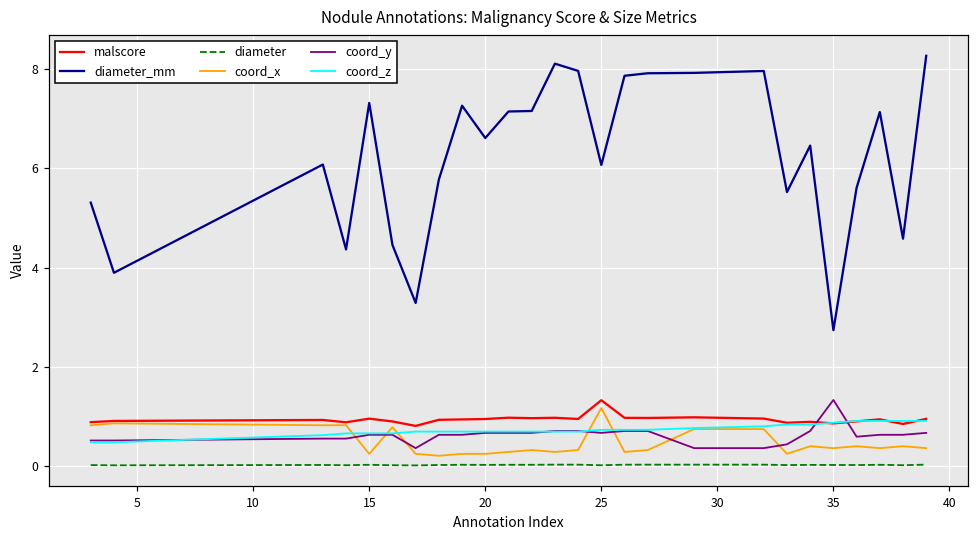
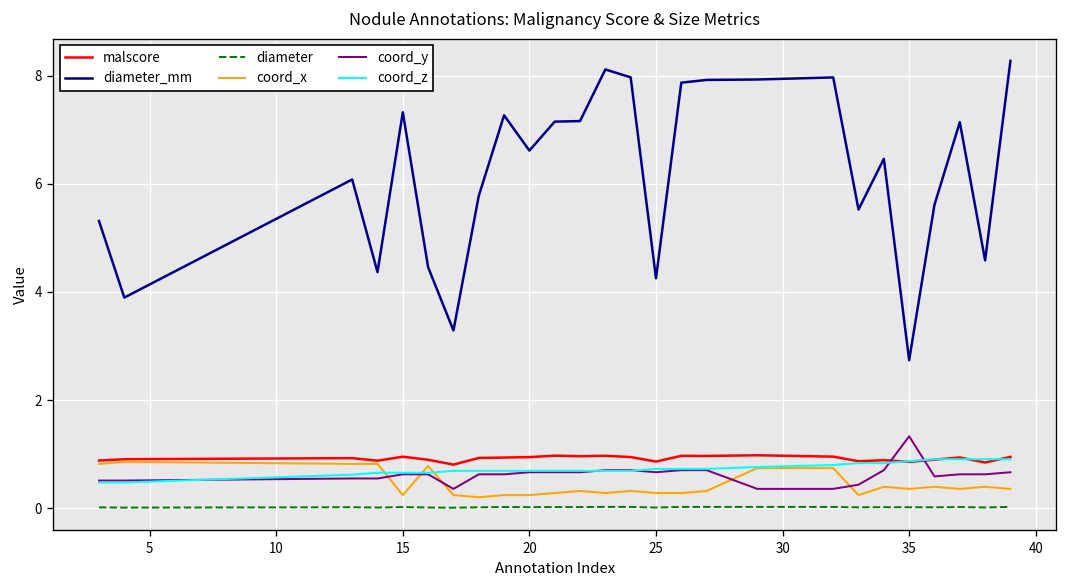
  {
    "malscore": {
      "15": 1.0,
      "20": 0.9,
-     "25": 1.3
+     "25": 0.9
    },
    "diameter_mm": {
      "15": 7.3,
      "20": 6.6,
-     "25": 6.1,
+     "25": 4.3,
      "35": 2.7
    },
    "diameter": {
      "15": 0.0,
      "20": 0.0,
      "25": 0.0,
      "35": 0.0
    },
    "coord_x": {
      "15": 0.2,
      "20": 0.2,
-     "25": 1.2,
+     "25": 0.3,
      "35": 0.4
    },
    "coord_y": {
      "25": 0.7,
      "35": 1.3
    },
    "coord_z": {
      "25": 0.7
    }
  }
